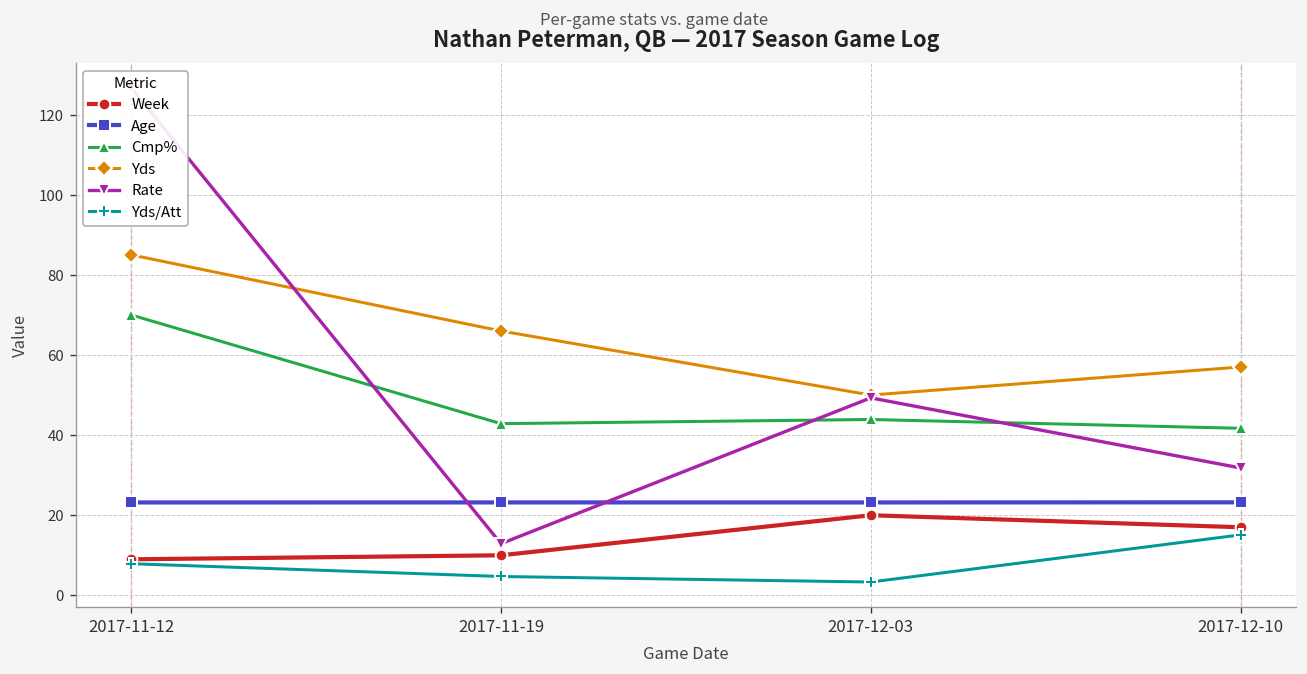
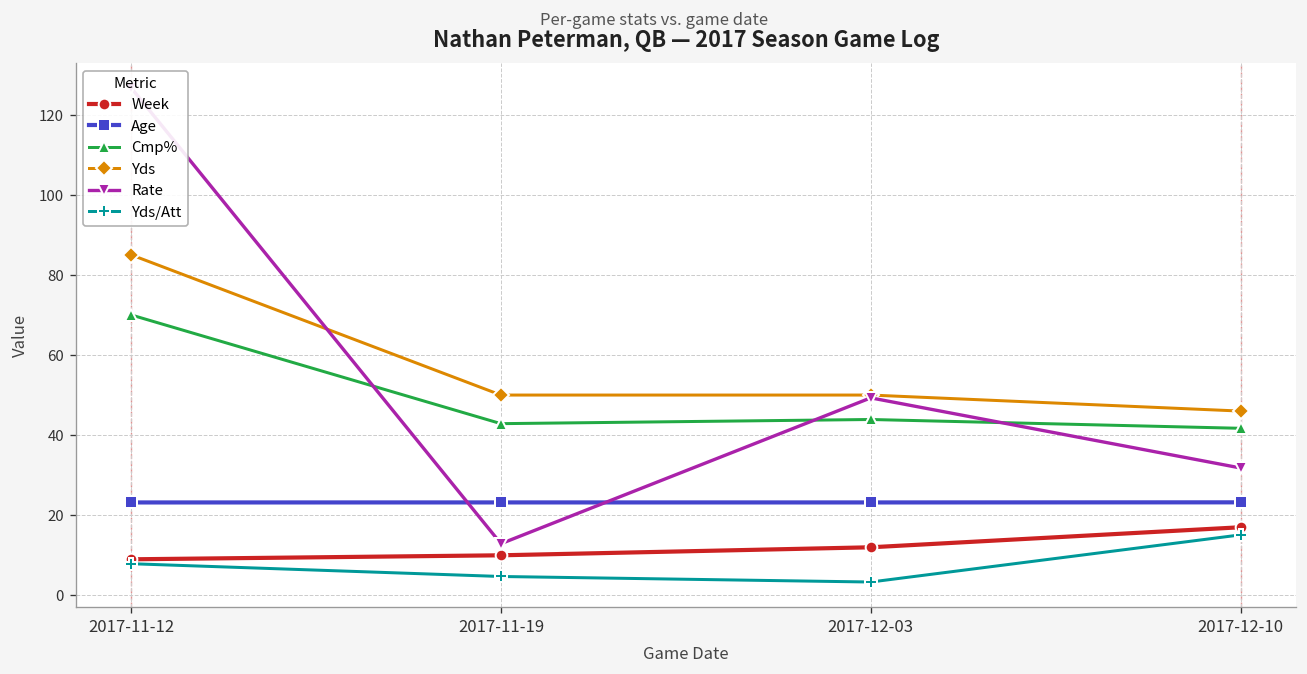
  {
    "Week": {
      "2017-11-12": 9,
      "2017-11-19": 10,
-     "2017-12-03": 20,
+     "2017-12-03": 12,
      "2017-12-10": 17
    },
    "Age": {
      "2017-11-12": 23,
      "2017-11-19": 23,
      "2017-12-03": 23,
      "2017-12-10": 23
    },
    "Cmp%": {
      "2017-11-12": 70,
      "2017-11-19": 43,
      "2017-12-03": 44,
      "2017-12-10": 42
    },
    "Yds": {
      "2017-11-12": 85,
-     "2017-11-19": 66,
-     "2017-12-10": 57
+     "2017-11-19": 50,
+     "2017-12-10": 46
    },
    "Rate": {
      "2017-11-19": 13,
      "2017-12-10": 32
    },
    "Yds/Att": {
      "2017-11-12": 8,
      "2017-11-19": 5,
      "2017-12-03": 3,
      "2017-12-10": 15
    }
  }
